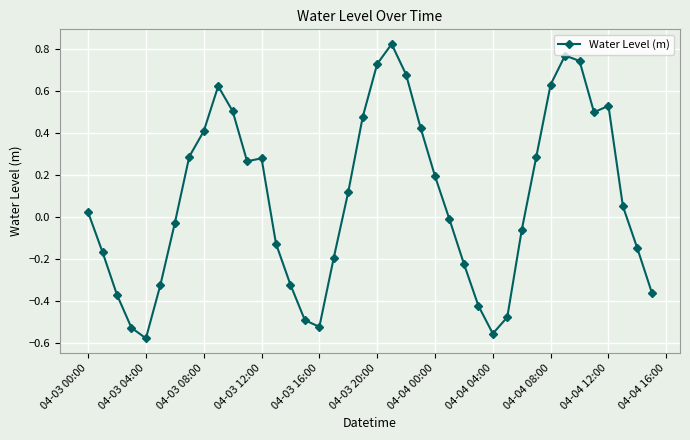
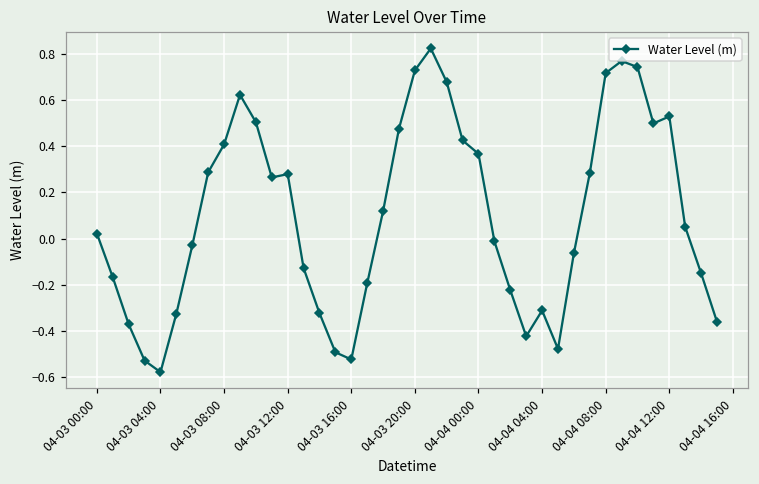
  {
    "04-03 00:00": 0.02,
    "04-03 04:00": -0.58,
    "04-03 08:00": 0.41,
    "04-03 12:00": 0.28,
    "04-03 16:00": -0.52,
    "04-03 20:00": 0.73,
-   "04-04 00:00": 0.19,
-   "04-04 04:00": -0.56,
-   "04-04 08:00": 0.63,
+   "04-04 00:00": 0.37,
+   "04-04 04:00": -0.31,
+   "04-04 08:00": 0.72,
    "04-04 12:00": 0.53
  }
